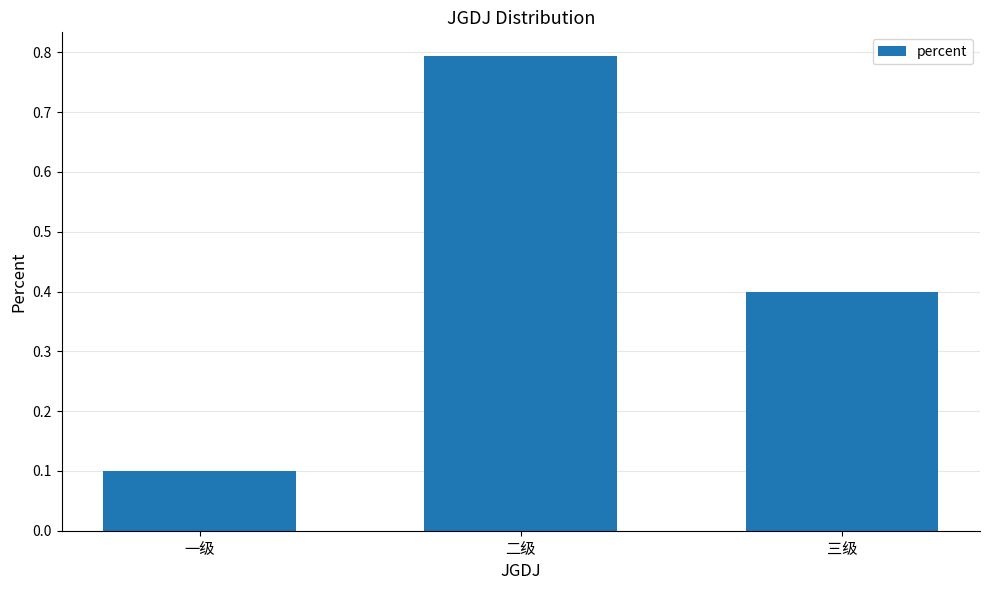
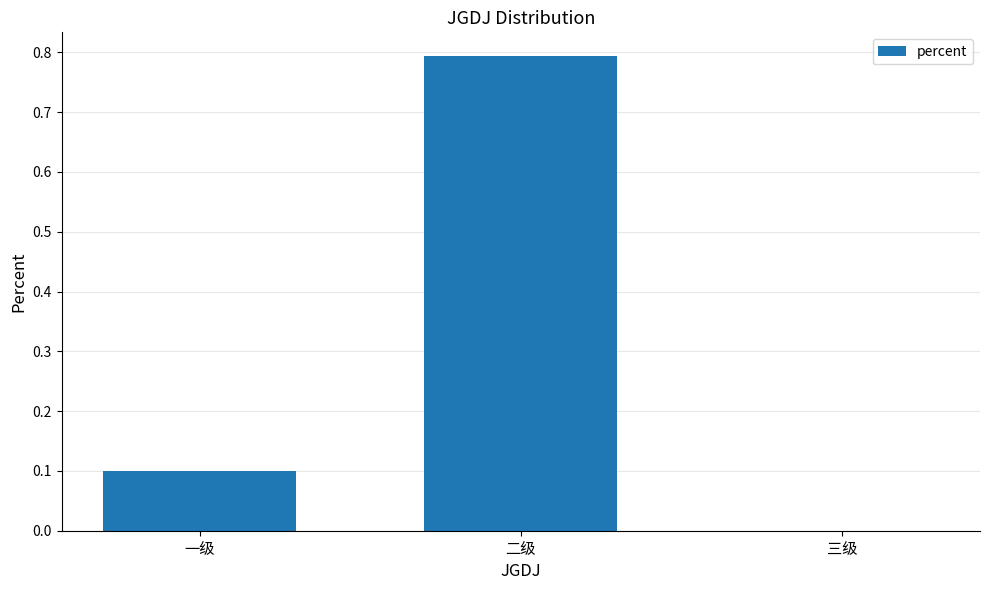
  {
    "一级": 0.1,
    "二级": 0.79,
-   "三级": 0.4
+   "三级": 0.0
  }
